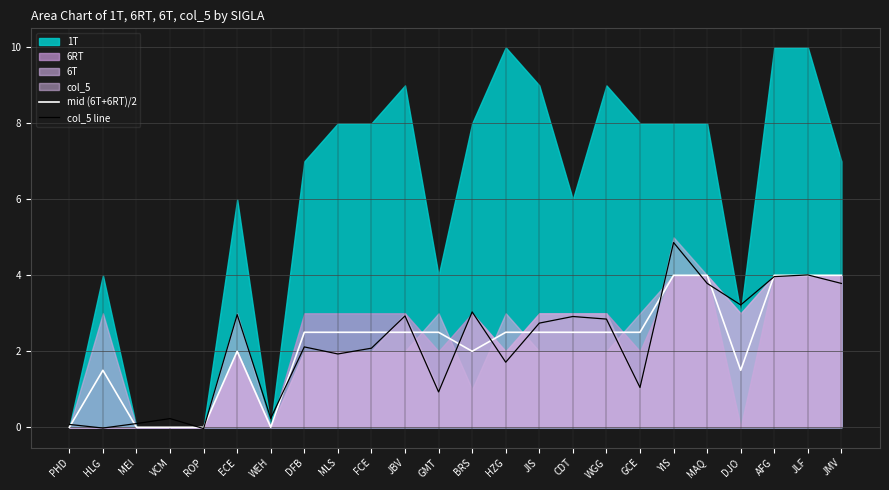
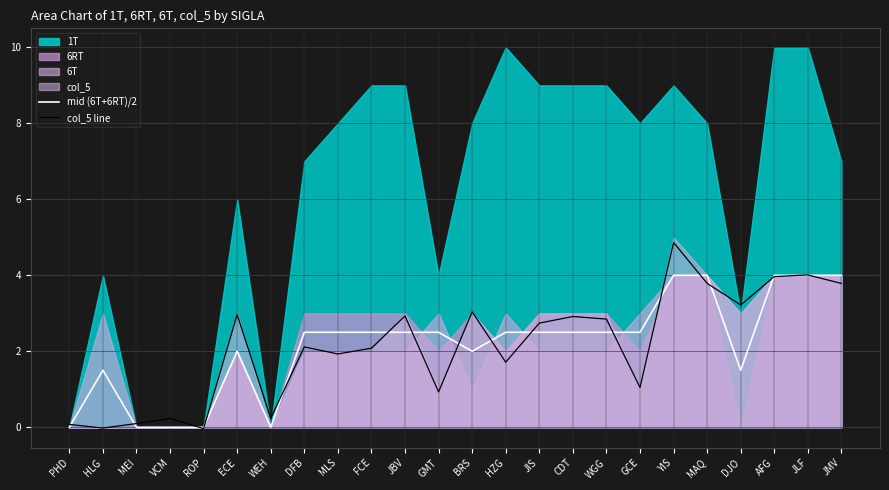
  {
    "mid (6T+6RT)/2": {
      "HLG": 1.5,
      "DFB": 2.5,
      "MLS": 2.5,
      "FCE": 2.5,
      "JBV": 2.5,
      "GMT": 2.5,
      "BRS": 2,
      "HZG": 2.5,
      "JIS": 2.5,
      "CDT": 2.5,
      "WGG": 2.5,
      "GCE": 2.5,
      "DJO": 1.5
    },
    "1T": {
      "HLG": 4,
      "ECE": 6,
      "DFB": 7,
      "MLS": 8,
-     "FCE": 8,
+     "FCE": 9,
      "JBV": 9,
      "GMT": 4,
      "BRS": 8,
      "HZG": 10,
      "JIS": 9,
-     "CDT": 6,
+     "CDT": 9,
      "WGG": 9,
      "GCE": 8,
-     "YIS": 8,
+     "YIS": 9,
      "MAQ": 8,
      "AFG": 10,
      "JLF": 10,
      "JMV": 7
    },
    "col_5 line": {
      "PHD": 0.1,
      "MEI": 0.1,
      "VCM": 0.2,
      "WEH": 0.2,
      "DFB": 2.1,
      "MLS": 1.9,
      "FCE": 2.1,
      "JBV": 2.9,
      "GMT": 0.9,
      "HZG": 1.7,
      "JIS": 2.7,
      "CDT": 2.9,
      "WGG": 2.8,
      "YIS": 4.9,
      "MAQ": 3.8,
      "DJO": 3.2,
      "JMV": 3.8
    }
  }
